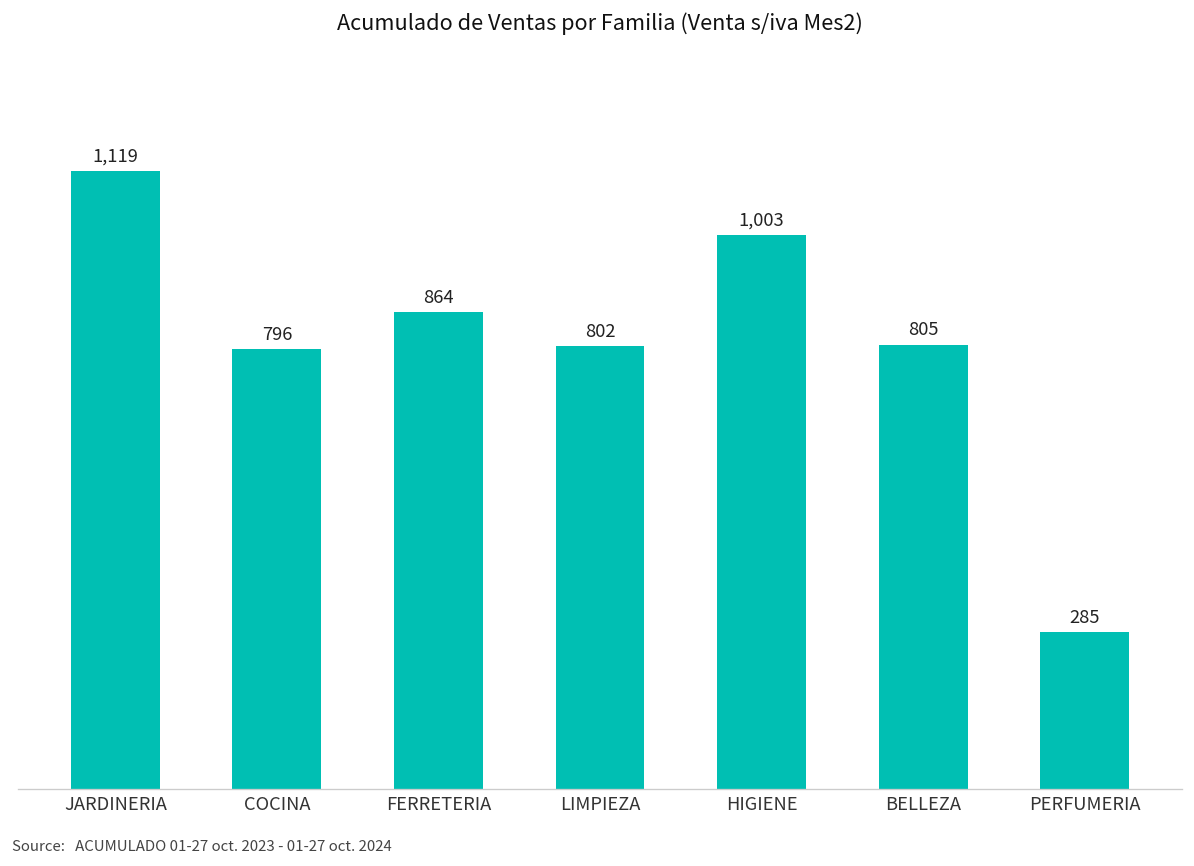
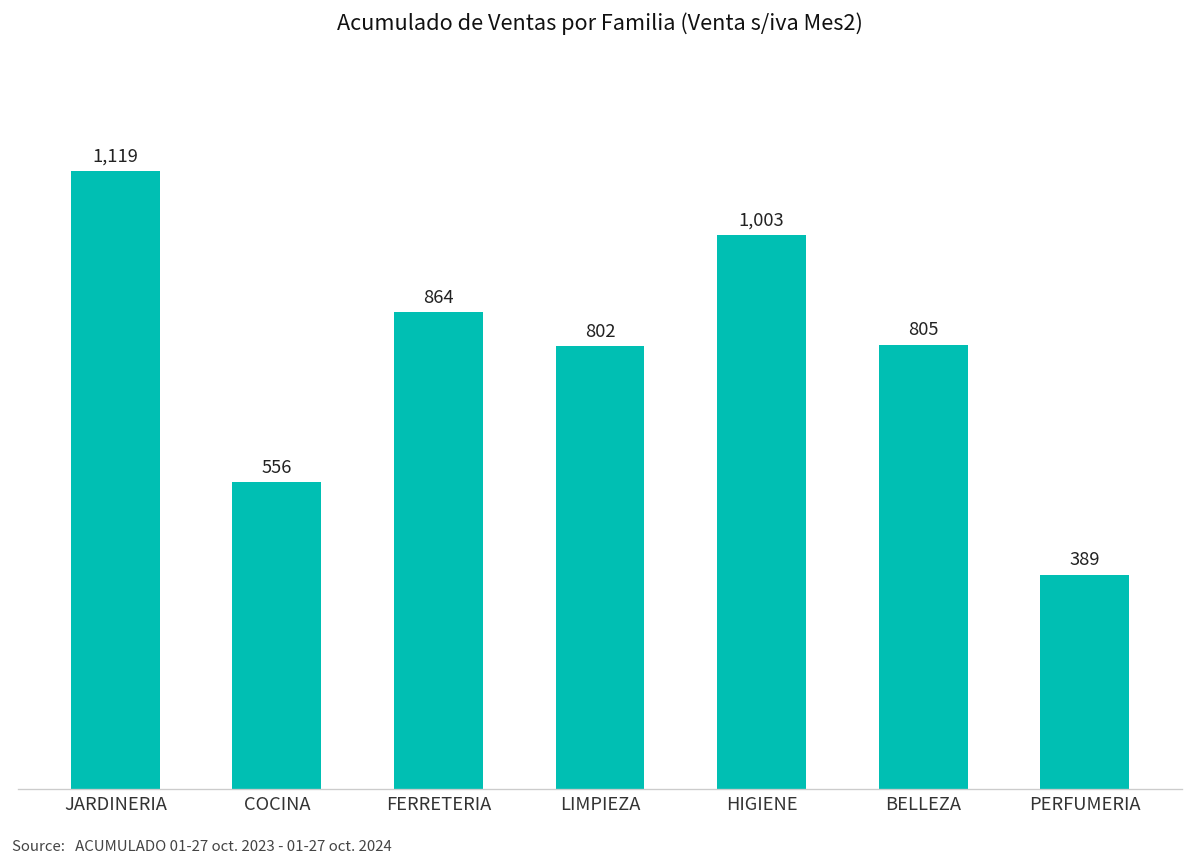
  {
    "JARDINERIA": "1,119",
-   "COCINA": "796",
+   "COCINA": "556",
    "FERRETERIA": "864",
    "LIMPIEZA": "802",
    "HIGIENE": "1,003",
    "BELLEZA": "805",
-   "PERFUMERIA": "285"
+   "PERFUMERIA": "389"
  }
